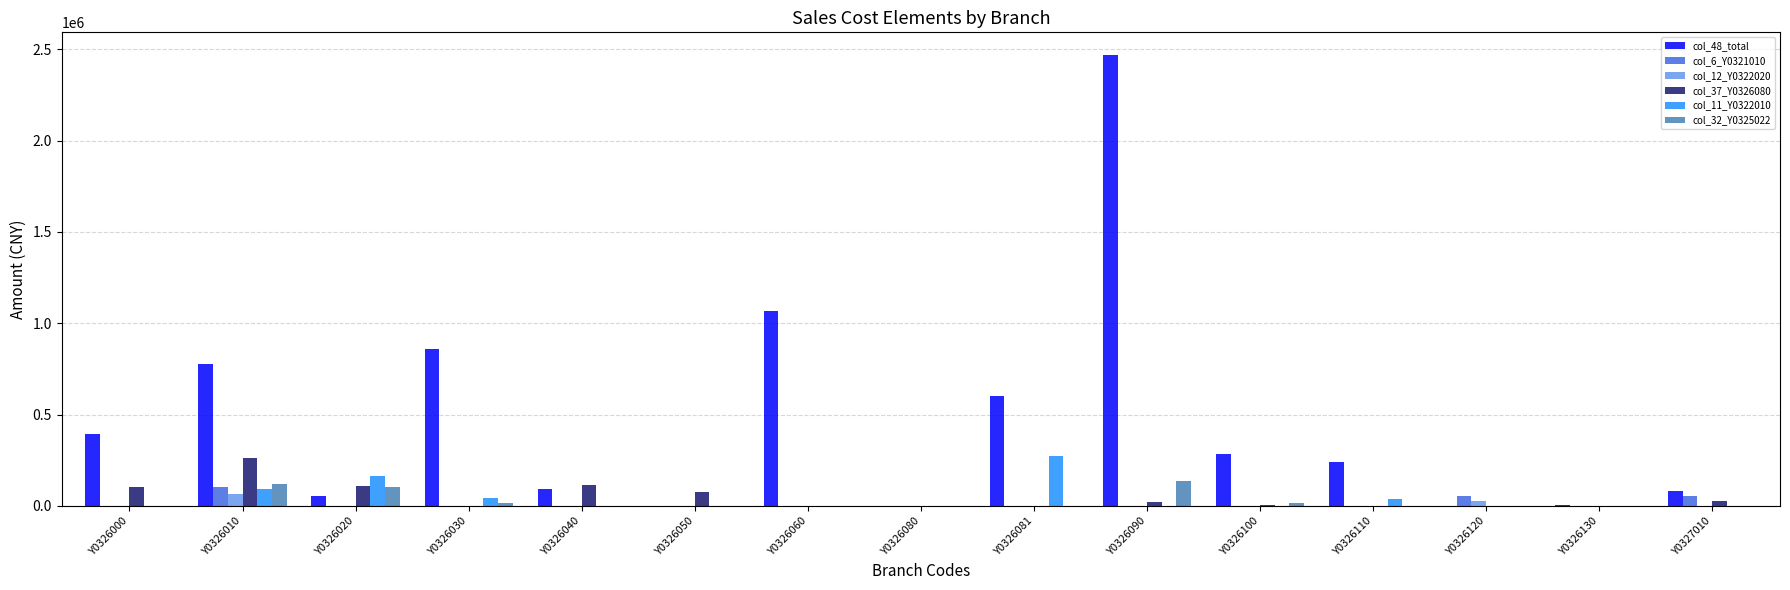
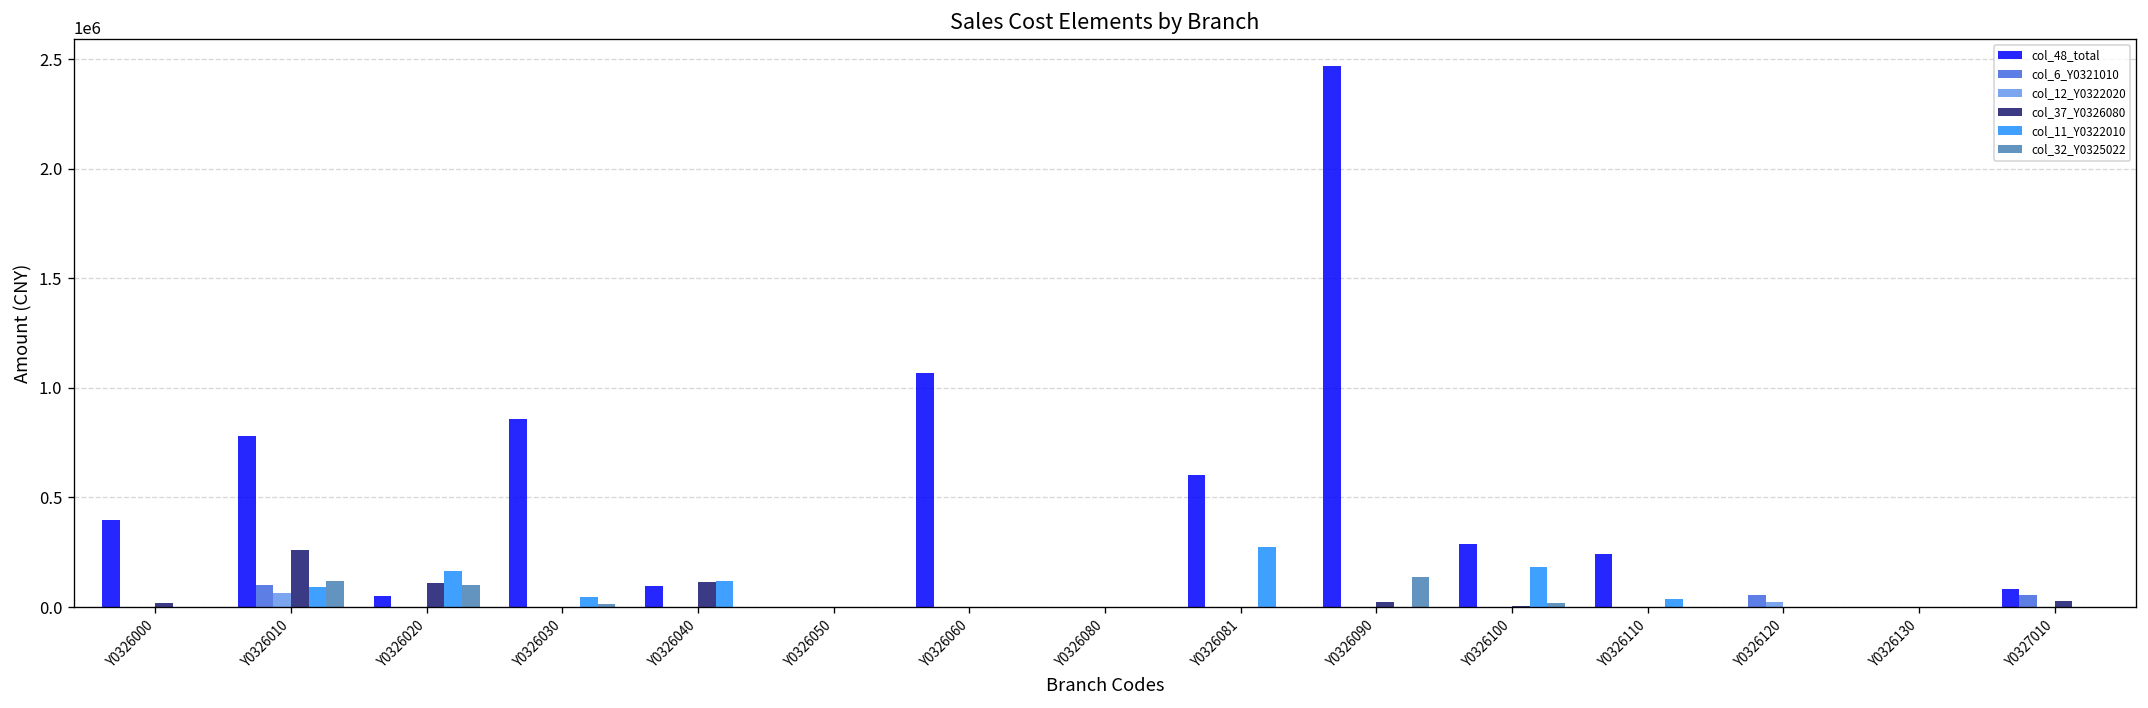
  {
    "col_48_total": {
      "Y0326000": 400000,
      "Y0326010": 780000,
      "Y0326020": 50000,
      "Y0326030": 860000,
      "Y0326040": 90000,
      "Y0326050": 0,
      "Y0326060": 1070000,
      "Y0326080": 0,
      "Y0326081": 600000,
      "Y0326090": 2470000,
      "Y0326100": 290000,
      "Y0326110": 240000,
      "Y0326120": 0,
      "Y0327010": 80000
    },
    "col_37_Y0326080": {
-     "Y0326000": 100000,
+     "Y0326000": 20000,
      "Y0326010": 260000,
      "Y0326020": 110000,
      "Y0326030": 0,
      "Y0326040": 110000,
-     "Y0326050": 80000,
+     "Y0326050": 0,
      "Y0326060": 0,
      "Y0326080": 0,
      "Y0326081": 0,
      "Y0326090": 20000,
      "Y0326110": 0,
      "Y0326120": 0,
      "Y0326130": 0,
      "Y0327010": 30000
    },
    "col_11_Y0322010": {
      "Y0326000": 0,
      "Y0326010": 90000,
      "Y0326020": 160000,
      "Y0326030": 50000,
-     "Y0326040": 0,
+     "Y0326040": 120000,
      "Y0326050": 0,
      "Y0326060": 0,
      "Y0326080": 0,
      "Y0326081": 270000,
      "Y0326090": 0,
-     "Y0326100": 0,
+     "Y0326100": 180000,
      "Y0326110": 40000,
      "Y0326120": 0,
      "Y0326130": 0,
      "Y0327010": 0
    }
  }
